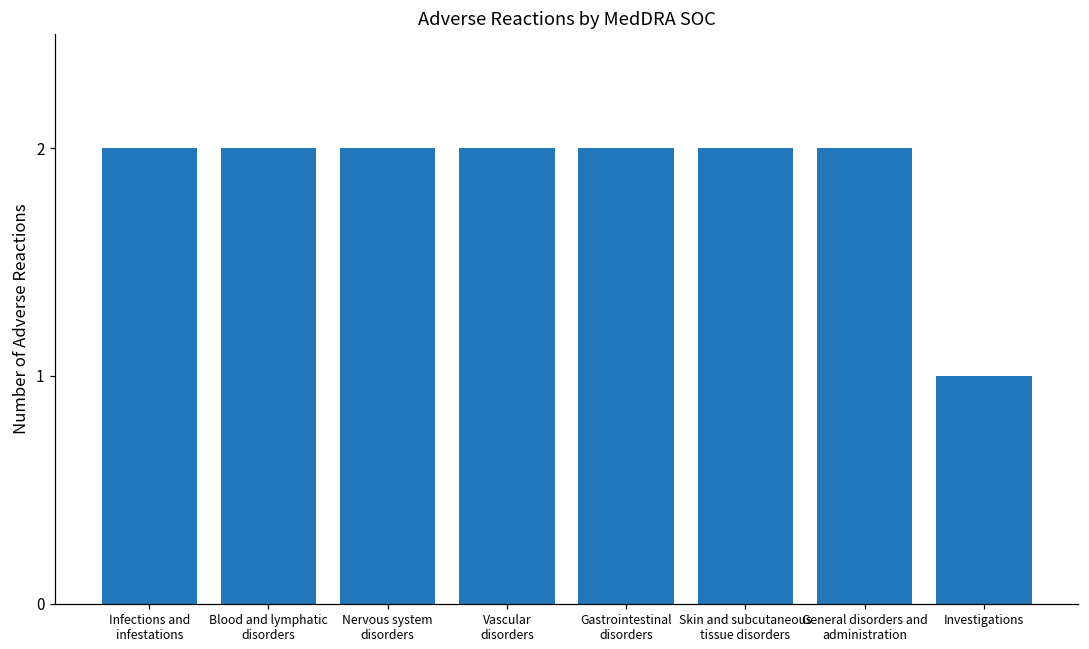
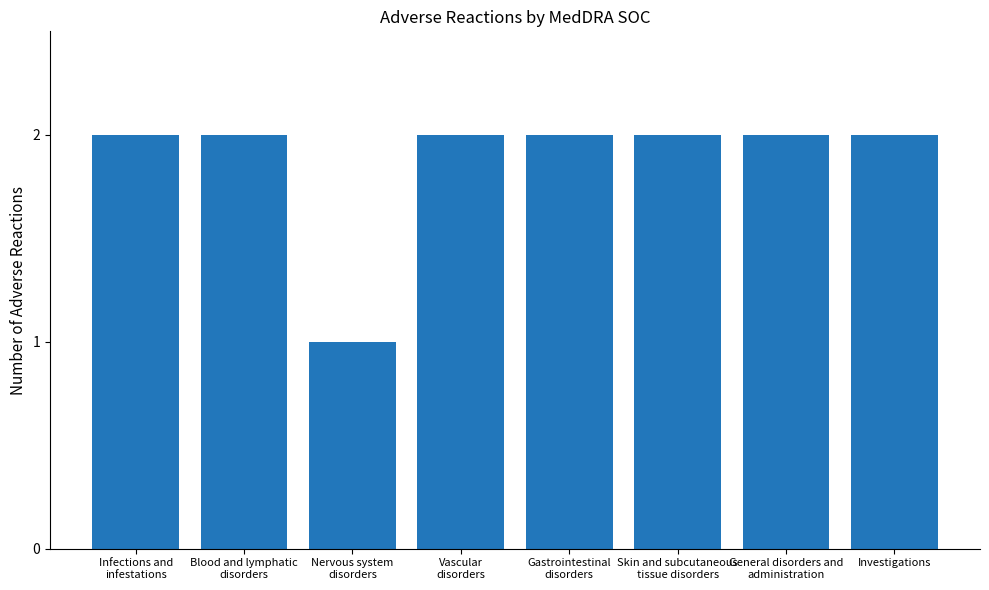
  {
    "Infections and infestations": 2,
    "Blood and lymphatic disorders": 2,
-   "Nervous system disorders": 2,
+   "Nervous system disorders": 1,
    "Vascular disorders": 2,
    "Gastrointestinal disorders": 2,
    "Skin and subcutaneous tissue disorders": 2,
    "General disorders and administration": 2,
-   "Investigations": 1
+   "Investigations": 2
  }
